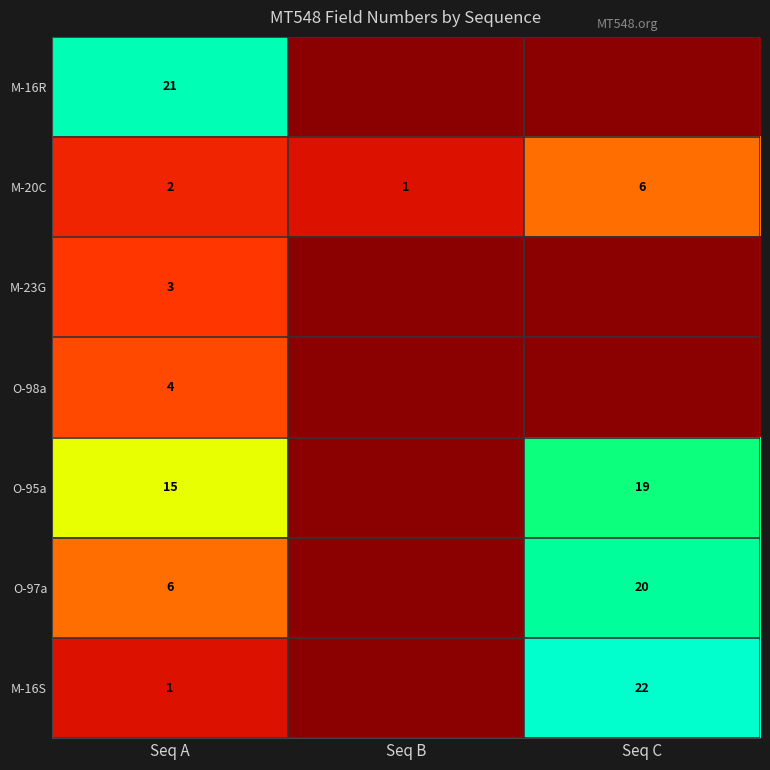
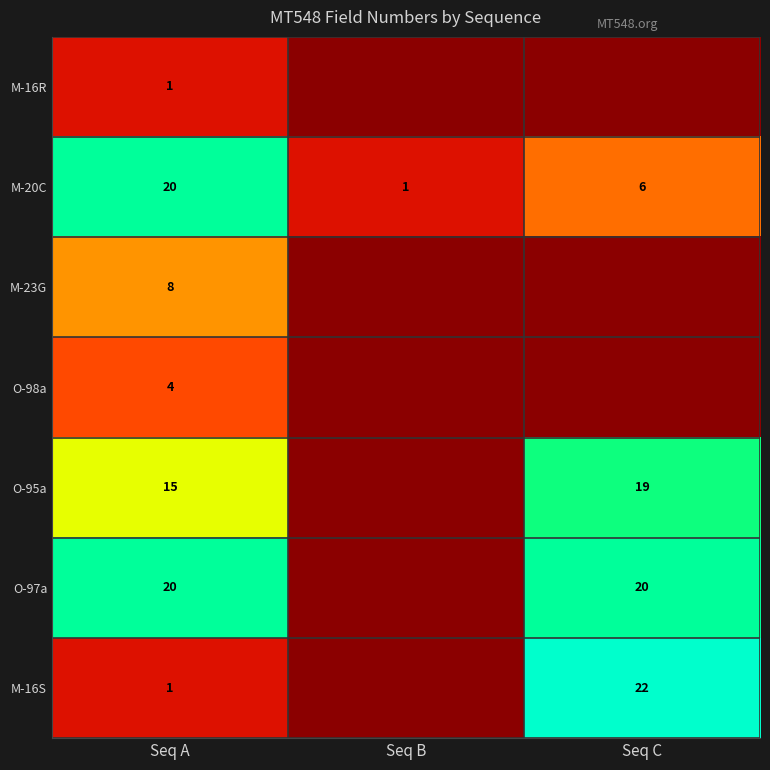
  {
    "M-16R": {
-     "Seq A": 21
+     "Seq A": 1
    },
    "M-20C": {
-     "Seq A": 2,
+     "Seq A": 20,
      "Seq B": 1,
      "Seq C": 6
    },
    "M-23G": {
-     "Seq A": 3
+     "Seq A": 8
    },
    "O-98a": {
      "Seq A": 4
    },
    "O-95a": {
      "Seq A": 15,
      "Seq C": 19
    },
    "O-97a": {
-     "Seq A": 6,
+     "Seq A": 20,
      "Seq C": 20
    },
    "M-16S": {
      "Seq A": 1,
      "Seq C": 22
    }
  }
